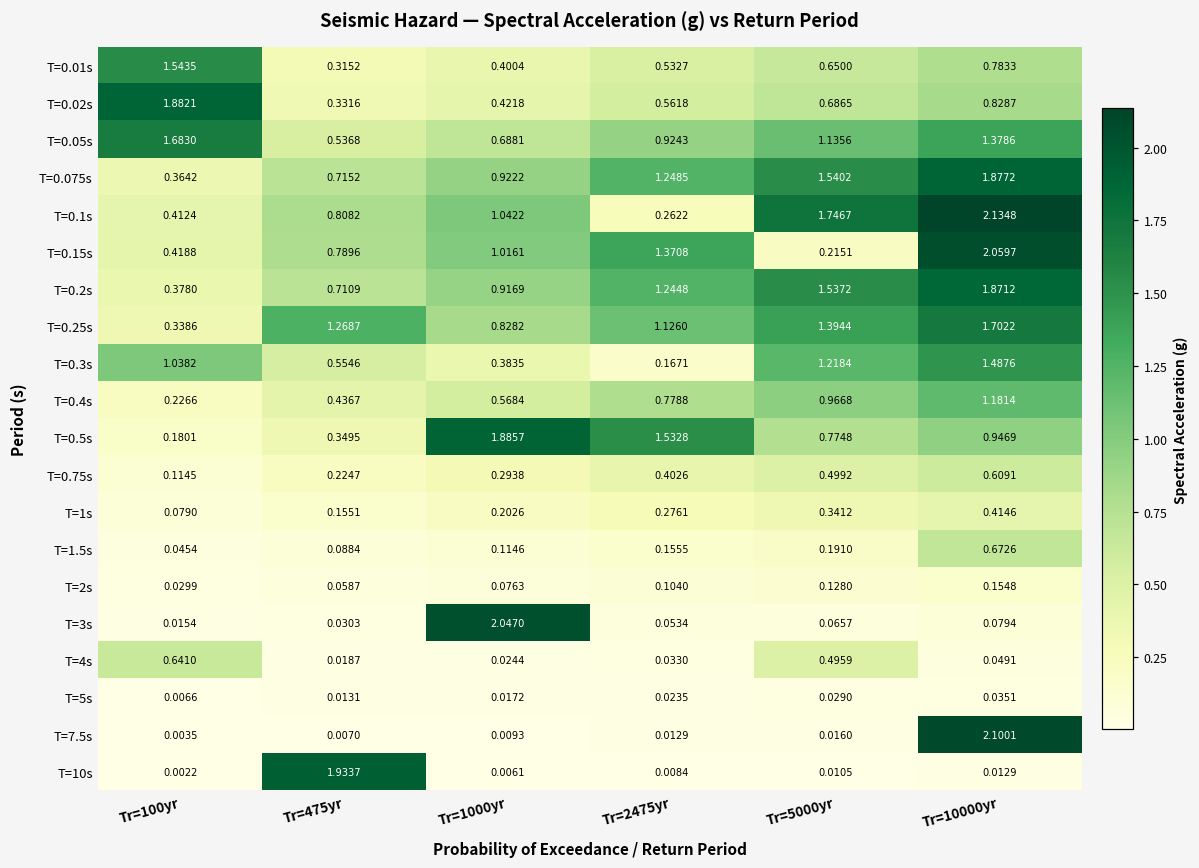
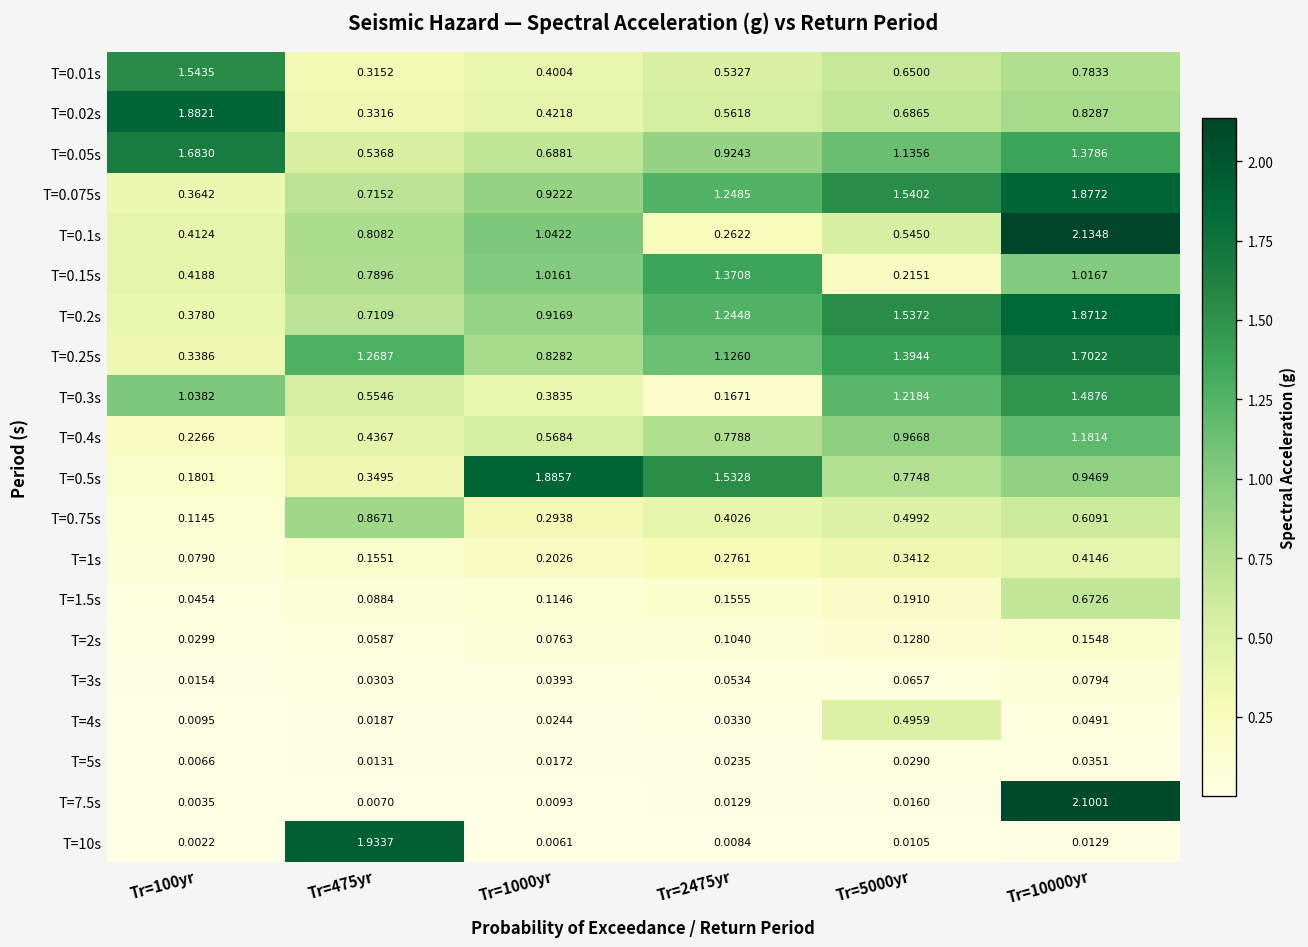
  {
    "T=0.01s": {
      "Tr=100yr": 1.5435,
      "Tr=475yr": 0.3152,
      "Tr=1000yr": 0.4004,
      "Tr=2475yr": 0.5327,
      "Tr=5000yr": 0.6500,
      "Tr=10000yr": 0.7833
    },
    "T=0.02s": {
      "Tr=100yr": 1.8821,
      "Tr=475yr": 0.3316,
      "Tr=1000yr": 0.4218,
      "Tr=2475yr": 0.5618,
      "Tr=5000yr": 0.6865,
      "Tr=10000yr": 0.8287
    },
    "T=0.05s": {
      "Tr=100yr": 1.6830,
      "Tr=475yr": 0.5368,
      "Tr=1000yr": 0.6881,
      "Tr=2475yr": 0.9243,
      "Tr=5000yr": 1.1356,
      "Tr=10000yr": 1.3786
    },
    "T=0.075s": {
      "Tr=100yr": 0.3642,
      "Tr=475yr": 0.7152,
      "Tr=1000yr": 0.9222,
      "Tr=2475yr": 1.2485,
      "Tr=5000yr": 1.5402,
      "Tr=10000yr": 1.8772
    },
    "T=0.1s": {
      "Tr=100yr": 0.4124,
      "Tr=475yr": 0.8082,
      "Tr=1000yr": 1.0422,
      "Tr=2475yr": 0.2622,
-     "Tr=5000yr": 1.7467,
+     "Tr=5000yr": 0.5450,
      "Tr=10000yr": 2.1348
    },
    "T=0.15s": {
      "Tr=100yr": 0.4188,
      "Tr=475yr": 0.7896,
      "Tr=1000yr": 1.0161,
      "Tr=2475yr": 1.3708,
      "Tr=5000yr": 0.2151,
-     "Tr=10000yr": 2.0597
+     "Tr=10000yr": 1.0167
    },
    "T=0.2s": {
      "Tr=100yr": 0.3780,
      "Tr=475yr": 0.7109,
      "Tr=1000yr": 0.9169,
      "Tr=2475yr": 1.2448,
      "Tr=5000yr": 1.5372,
      "Tr=10000yr": 1.8712
    },
    "T=0.25s": {
      "Tr=100yr": 0.3386,
      "Tr=475yr": 1.2687,
      "Tr=1000yr": 0.8282,
      "Tr=2475yr": 1.1260,
      "Tr=5000yr": 1.3944,
      "Tr=10000yr": 1.7022
    },
    "T=0.3s": {
      "Tr=100yr": 1.0382,
      "Tr=475yr": 0.5546,
      "Tr=1000yr": 0.3835,
      "Tr=2475yr": 0.1671,
      "Tr=5000yr": 1.2184,
      "Tr=10000yr": 1.4876
    },
    "T=0.4s": {
      "Tr=100yr": 0.2266,
      "Tr=475yr": 0.4367,
      "Tr=1000yr": 0.5684,
      "Tr=2475yr": 0.7788,
      "Tr=5000yr": 0.9668,
      "Tr=10000yr": 1.1814
    },
    "T=0.5s": {
      "Tr=100yr": 0.1801,
      "Tr=475yr": 0.3495,
      "Tr=1000yr": 1.8857,
      "Tr=2475yr": 1.5328,
      "Tr=5000yr": 0.7748,
      "Tr=10000yr": 0.9469
    },
    "T=0.75s": {
      "Tr=100yr": 0.1145,
-     "Tr=475yr": 0.2247,
+     "Tr=475yr": 0.8671,
      "Tr=1000yr": 0.2938,
      "Tr=2475yr": 0.4026,
      "Tr=5000yr": 0.4992,
      "Tr=10000yr": 0.6091
    },
    "T=1s": {
      "Tr=100yr": 0.0790,
      "Tr=475yr": 0.1551,
      "Tr=1000yr": 0.2026,
      "Tr=2475yr": 0.2761,
      "Tr=5000yr": 0.3412,
      "Tr=10000yr": 0.4146
    },
    "T=1.5s": {
      "Tr=100yr": 0.0454,
      "Tr=475yr": 0.0884,
      "Tr=1000yr": 0.1146,
      "Tr=2475yr": 0.1555,
      "Tr=5000yr": 0.1910,
      "Tr=10000yr": 0.6726
    },
    "T=2s": {
      "Tr=100yr": 0.0299,
      "Tr=475yr": 0.0587,
      "Tr=1000yr": 0.0763,
      "Tr=2475yr": 0.1040,
      "Tr=5000yr": 0.1280,
      "Tr=10000yr": 0.1548
    },
    "T=3s": {
      "Tr=100yr": 0.0154,
      "Tr=475yr": 0.0303,
-     "Tr=1000yr": 2.0470,
+     "Tr=1000yr": 0.0393,
      "Tr=2475yr": 0.0534,
      "Tr=5000yr": 0.0657,
      "Tr=10000yr": 0.0794
    },
    "T=4s": {
-     "Tr=100yr": 0.6410,
+     "Tr=100yr": 0.0095,
      "Tr=475yr": 0.0187,
      "Tr=1000yr": 0.0244,
      "Tr=2475yr": 0.0330,
      "Tr=5000yr": 0.4959,
      "Tr=10000yr": 0.0491
    },
    "T=5s": {
      "Tr=100yr": 0.0066,
      "Tr=475yr": 0.0131,
      "Tr=1000yr": 0.0172,
      "Tr=2475yr": 0.0235,
      "Tr=5000yr": 0.0290,
      "Tr=10000yr": 0.0351
    },
    "T=7.5s": {
      "Tr=100yr": 0.0035,
      "Tr=475yr": 0.0070,
      "Tr=1000yr": 0.0093,
      "Tr=2475yr": 0.0129,
      "Tr=5000yr": 0.0160,
      "Tr=10000yr": 2.1001
    },
    "T=10s": {
      "Tr=100yr": 0.0022,
      "Tr=475yr": 1.9337,
      "Tr=1000yr": 0.0061,
      "Tr=2475yr": 0.0084,
      "Tr=5000yr": 0.0105,
      "Tr=10000yr": 0.0129
    }
  }
